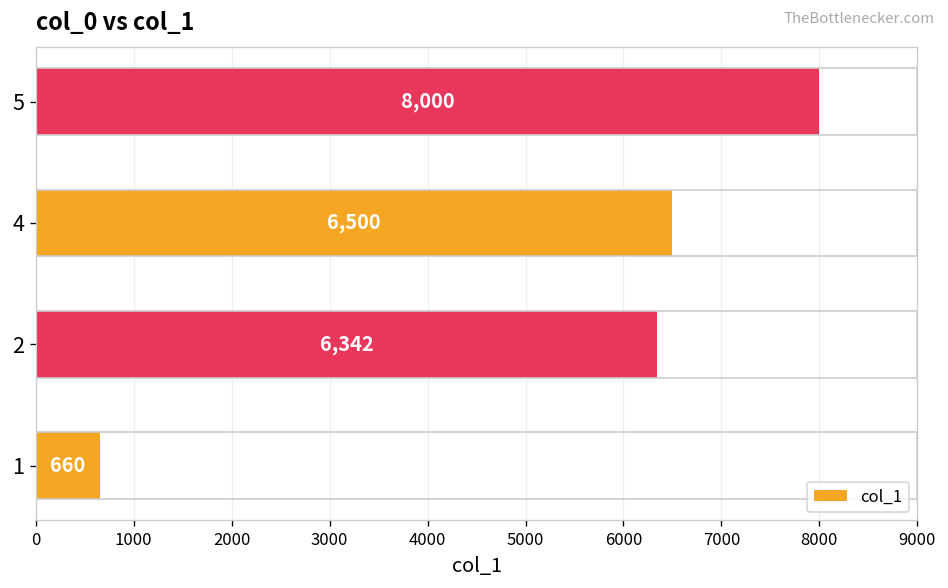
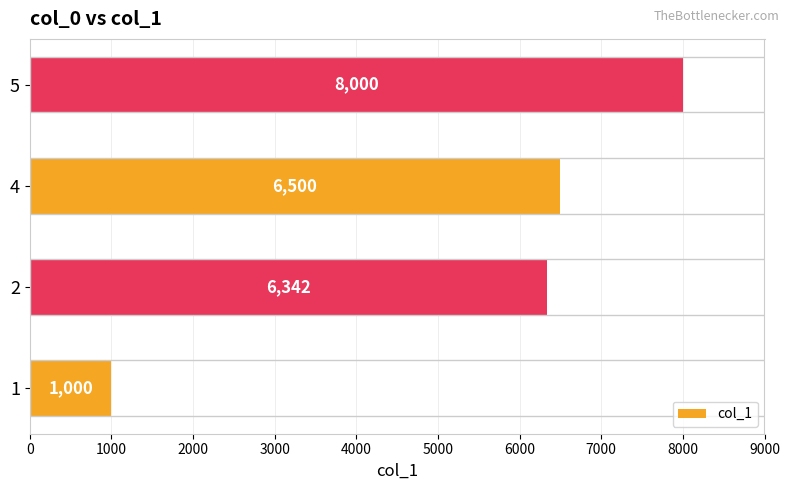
  {
    "5": "8,000",
    "4": "6,500",
    "2": "6,342",
-   "1": "660"
+   "1": "1,000"
  }
